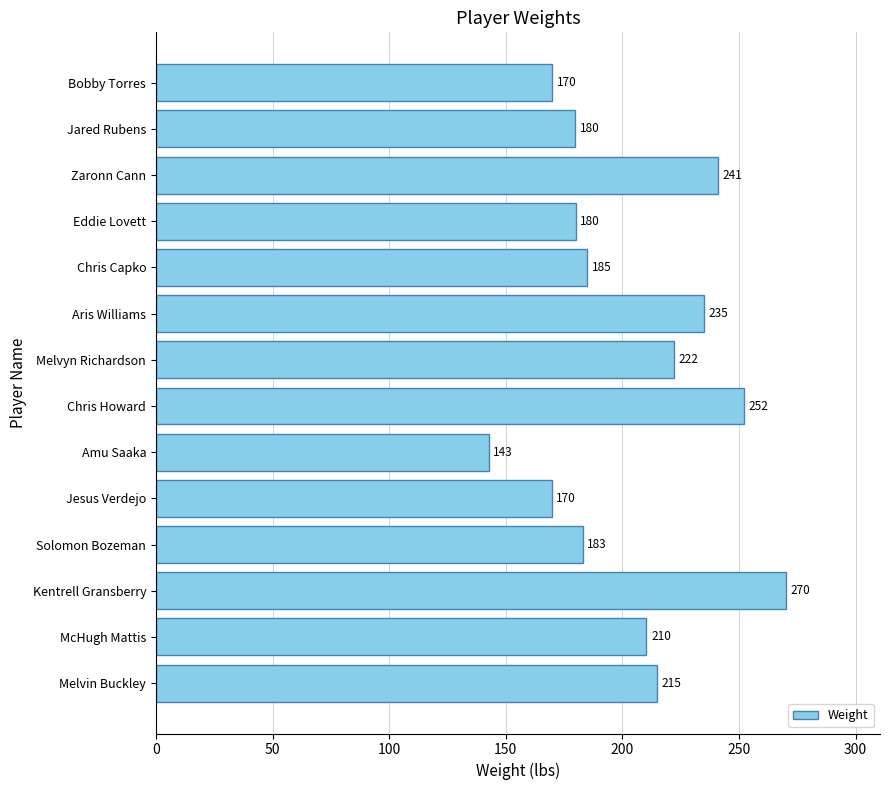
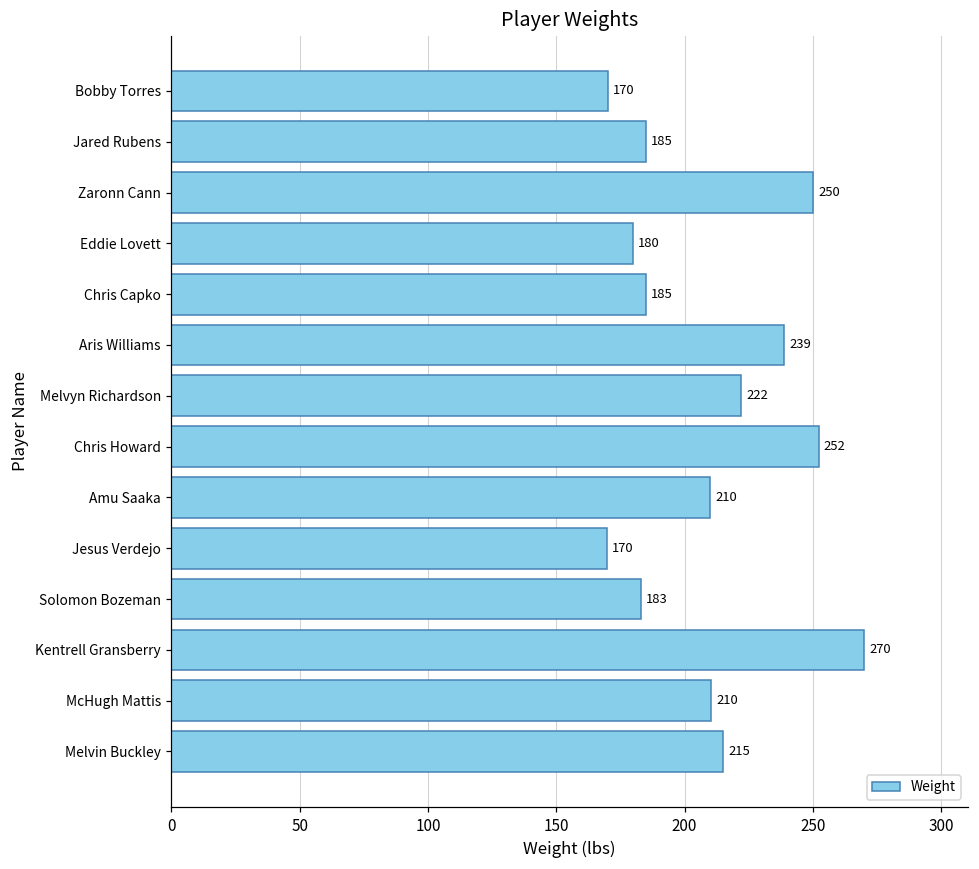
  {
    "Bobby Torres": 170,
-   "Jared Rubens": 180,
-   "Zaronn Cann": 241,
+   "Jared Rubens": 185,
+   "Zaronn Cann": 250,
    "Eddie Lovett": 180,
    "Chris Capko": 185,
-   "Aris Williams": 235,
+   "Aris Williams": 239,
    "Melvyn Richardson": 222,
    "Chris Howard": 252,
-   "Amu Saaka": 143,
+   "Amu Saaka": 210,
    "Jesus Verdejo": 170,
    "Solomon Bozeman": 183,
    "Kentrell Gransberry": 270,
    "McHugh Mattis": 210,
    "Melvin Buckley": 215
  }
